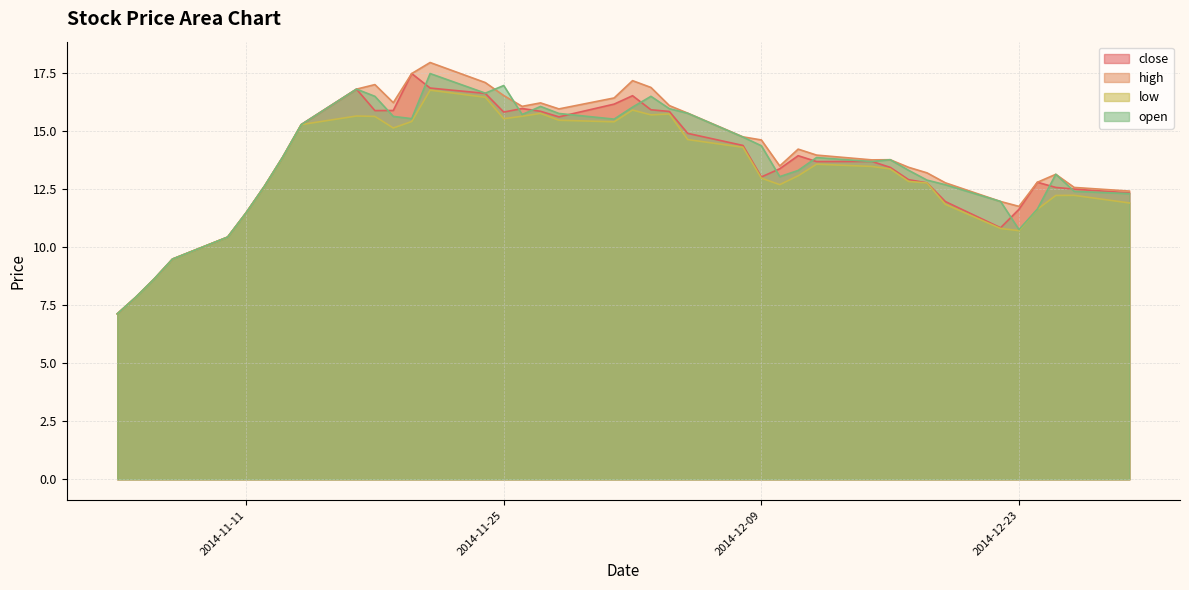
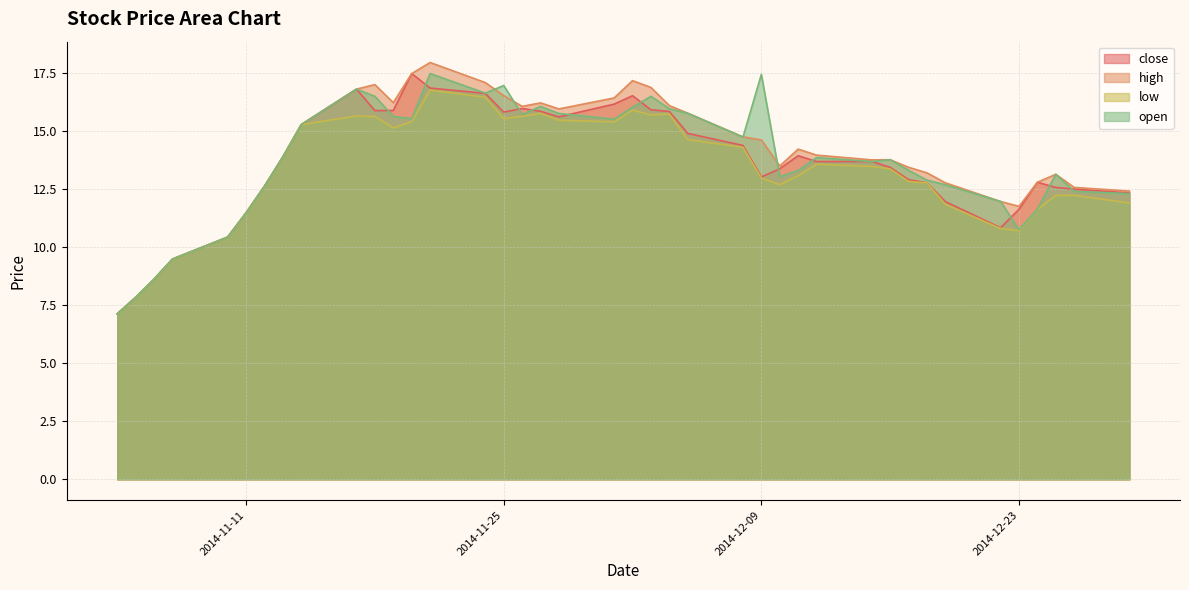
  {
    "open": {
      "2014-11-25": 17.0,
-     "2014-12-09": 14.4
+     "2014-12-09": 17.5
    }
  }
